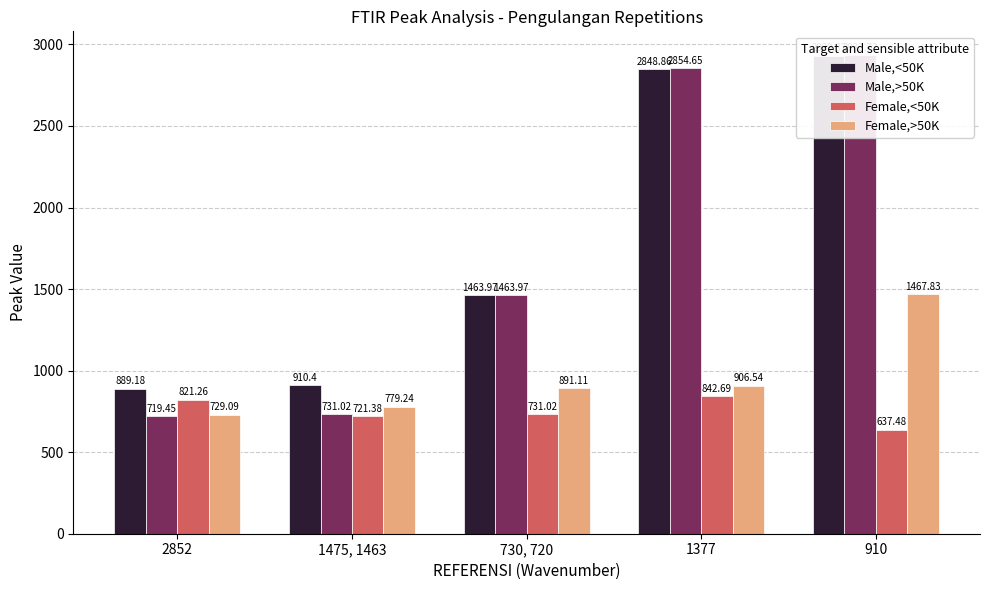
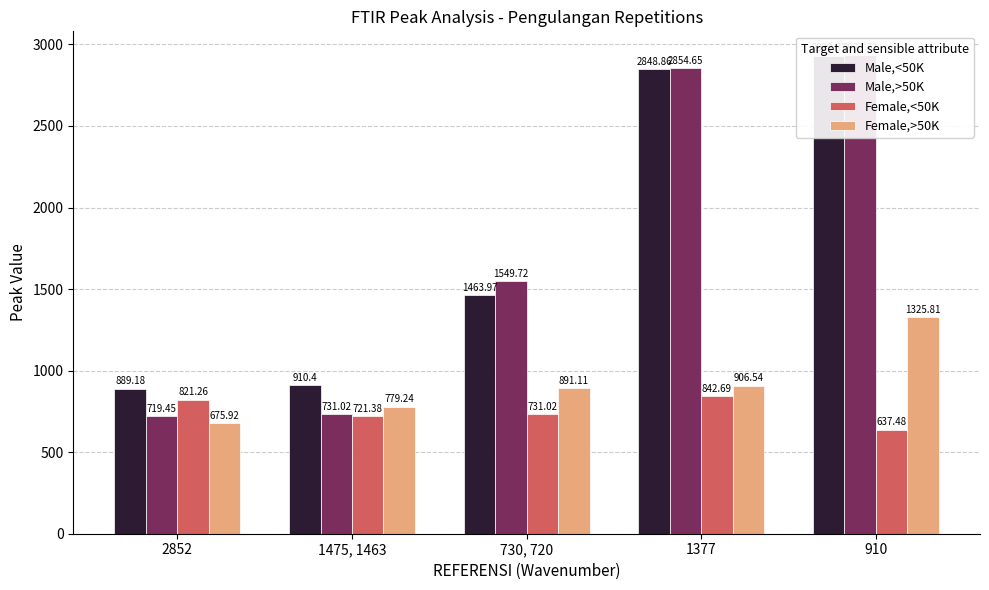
  {
    "Male,<50K": {
      "2852": 889.18,
      "1475, 1463": 910.4,
      "730, 720": 1463.97,
      "1377": 2848.86
    },
    "Male,>50K": {
      "2852": 719.45,
      "1475, 1463": 731.02,
-     "730, 720": 1463.97,
+     "730, 720": 1549.72,
      "1377": 2854.65
    },
    "Female,<50K": {
      "2852": 821.26,
      "1475, 1463": 721.38,
      "730, 720": 731.02,
      "1377": 842.69,
      "910": 637.48
    },
    "Female,>50K": {
-     "2852": 729.09,
+     "2852": 675.92,
      "1475, 1463": 779.24,
      "730, 720": 891.11,
      "1377": 906.54,
-     "910": 1467.83
+     "910": 1325.81
    }
  }
